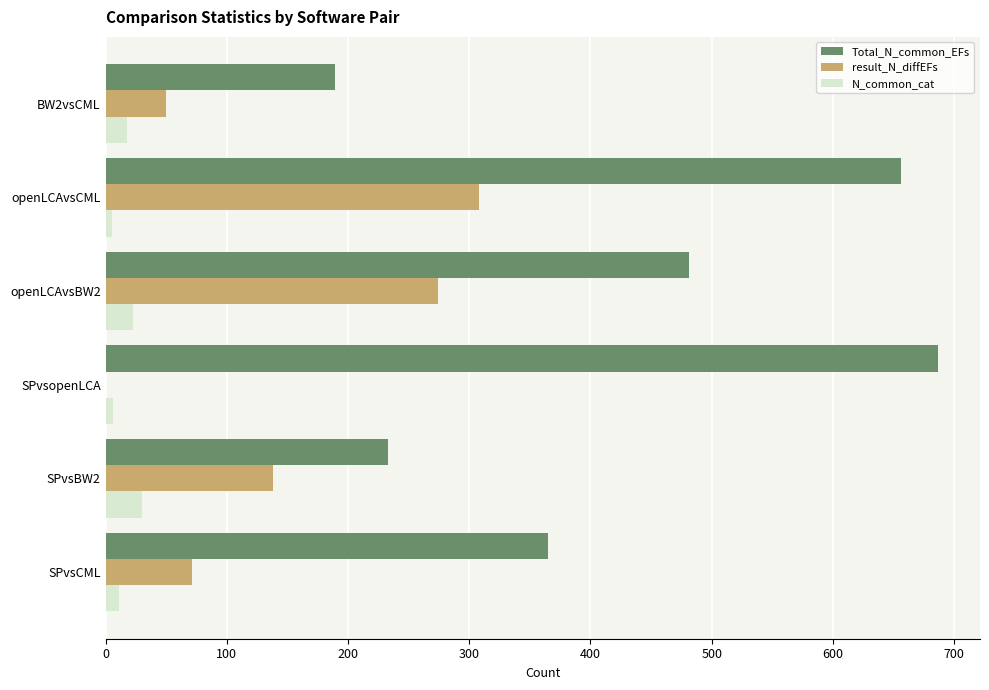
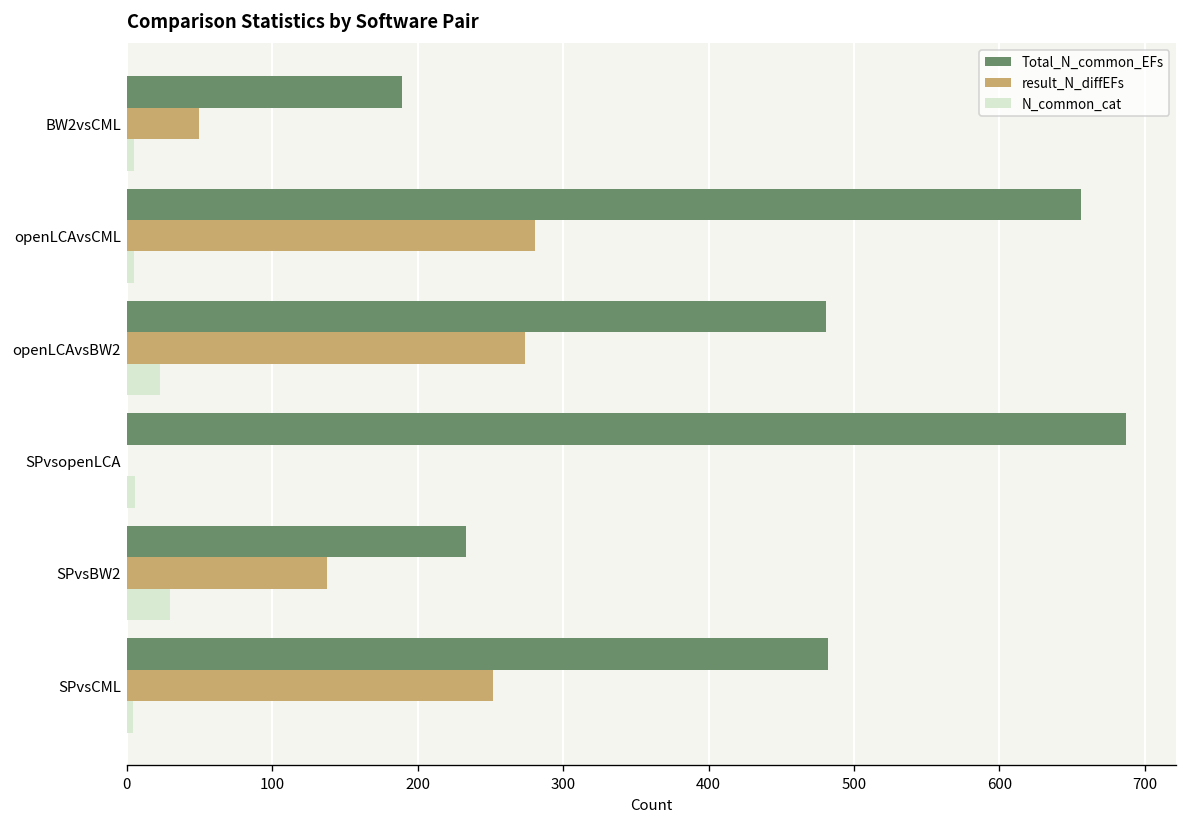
  {
    "Total_N_common_EFs": {
      "BW2vsCML": 189,
      "openLCAvsCML": 656,
      "openLCAvsBW2": 481,
      "SPvsopenLCA": 687,
      "SPvsBW2": 233,
-     "SPvsCML": 365
+     "SPvsCML": 482
    },
    "result_N_diffEFs": {
      "BW2vsCML": 50,
-     "openLCAvsCML": 308,
+     "openLCAvsCML": 281,
      "openLCAvsBW2": 274,
      "SPvsopenLCA": 0,
      "SPvsBW2": 138,
-     "SPvsCML": 71
+     "SPvsCML": 252
    },
    "N_common_cat": {
-     "BW2vsCML": 18,
+     "BW2vsCML": 5,
      "openLCAvsCML": 5,
      "openLCAvsBW2": 23,
      "SPvsopenLCA": 6,
      "SPvsBW2": 30,
-     "SPvsCML": 11
+     "SPvsCML": 4
    }
  }
